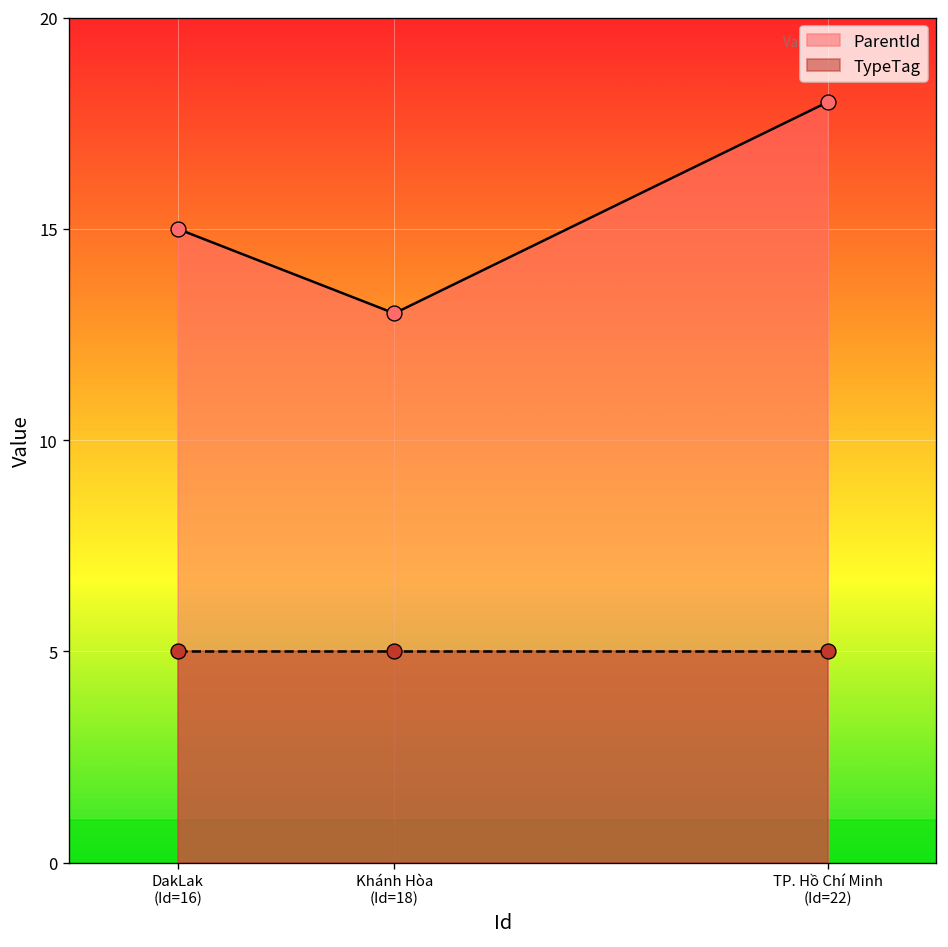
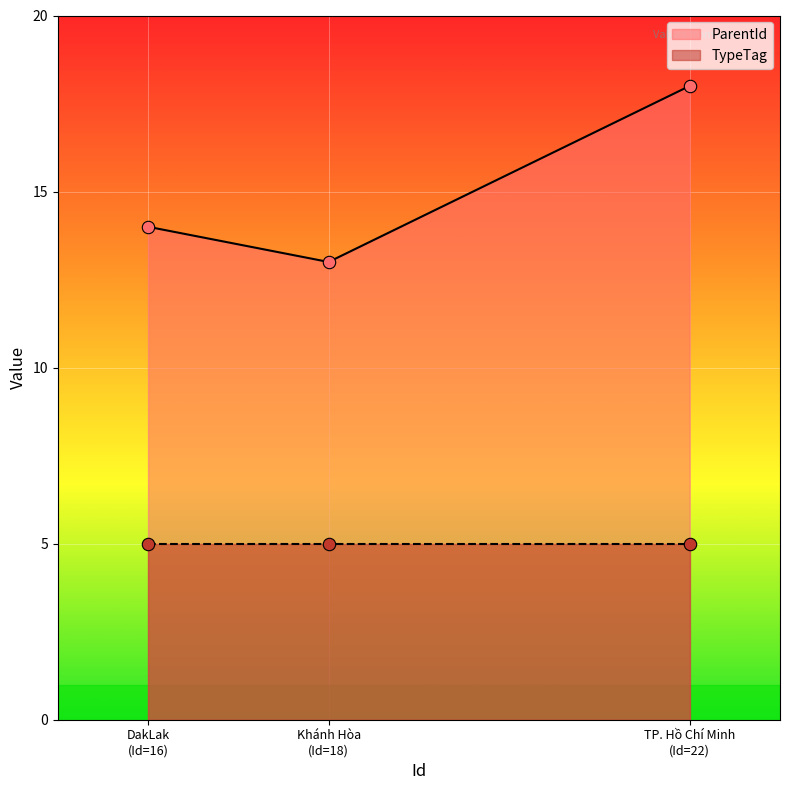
  {
    "ParentId": {
-     "DakLak (Id=16)": 15,
+     "DakLak (Id=16)": 14,
      "Khánh Hòa (Id=18)": 13,
      "TP. Hồ Chí Minh (Id=22)": 18
    },
    "TypeTag": {
      "DakLak (Id=16)": 5,
      "Khánh Hòa (Id=18)": 5,
      "TP. Hồ Chí Minh (Id=22)": 5
    }
  }
